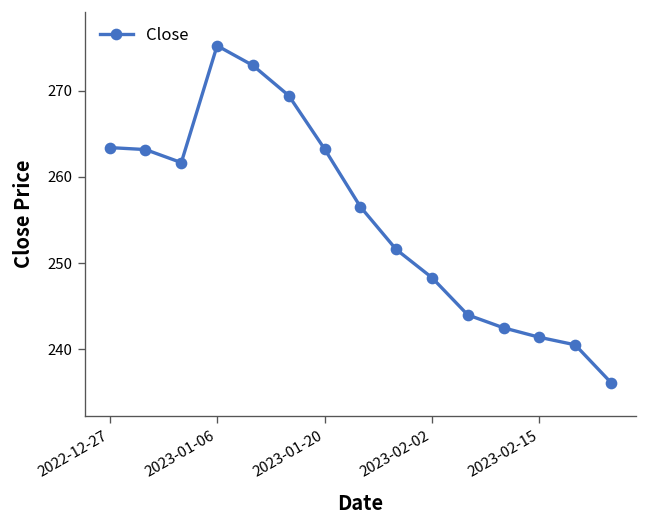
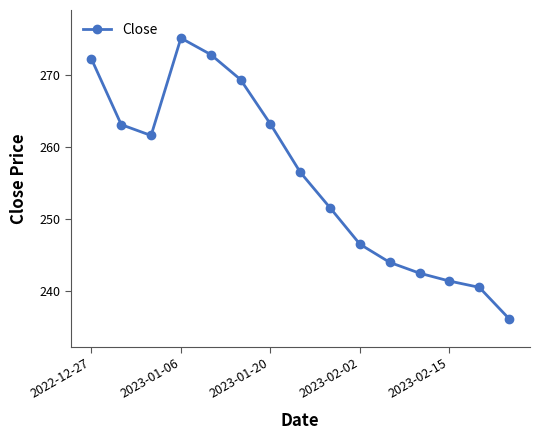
  {
-   "2022-12-27": 263,
+   "2022-12-27": 272,
    "2023-01-06": 275,
    "2023-01-20": 263,
-   "2023-02-02": 248,
+   "2023-02-02": 247,
    "2023-02-15": 241
  }
